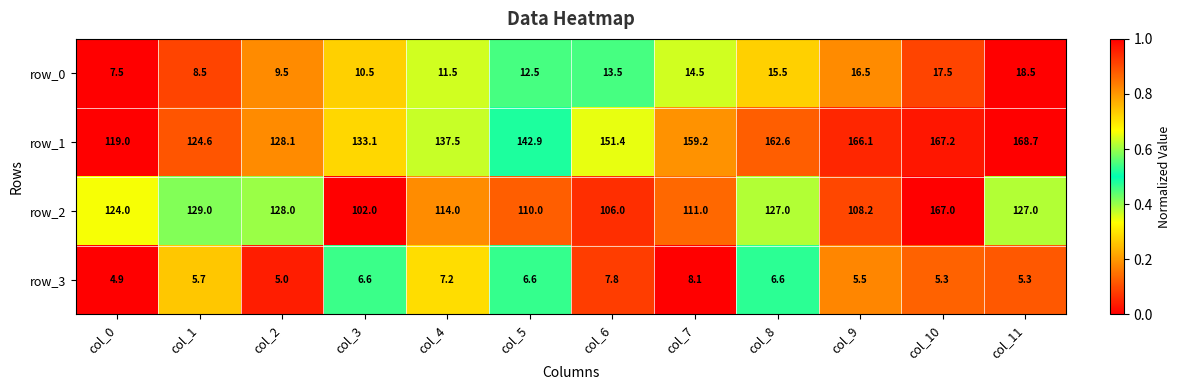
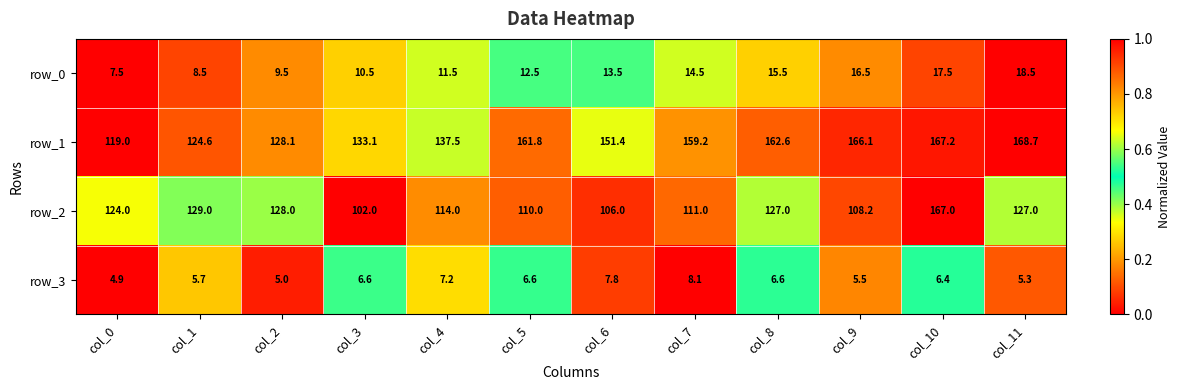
  {
    "row_0": {
      "col_0": 7.5,
      "col_1": 8.5,
      "col_2": 9.5,
      "col_3": 10.5,
      "col_4": 11.5,
      "col_5": 12.5,
      "col_6": 13.5,
      "col_7": 14.5,
      "col_8": 15.5,
      "col_9": 16.5,
      "col_10": 17.5,
      "col_11": 18.5
    },
    "row_1": {
      "col_0": 119.0,
      "col_1": 124.6,
      "col_2": 128.1,
      "col_3": 133.1,
      "col_4": 137.5,
-     "col_5": 142.9,
+     "col_5": 161.8,
      "col_6": 151.4,
      "col_7": 159.2,
      "col_8": 162.6,
      "col_9": 166.1,
      "col_10": 167.2,
      "col_11": 168.7
    },
    "row_2": {
      "col_0": 124.0,
      "col_1": 129.0,
      "col_2": 128.0,
      "col_3": 102.0,
      "col_4": 114.0,
      "col_5": 110.0,
      "col_6": 106.0,
      "col_7": 111.0,
      "col_8": 127.0,
      "col_9": 108.2,
      "col_10": 167.0,
      "col_11": 127.0
    },
    "row_3": {
      "col_0": 4.9,
      "col_1": 5.7,
      "col_2": 5.0,
      "col_3": 6.6,
      "col_4": 7.2,
      "col_5": 6.6,
      "col_6": 7.8,
      "col_7": 8.1,
      "col_8": 6.6,
      "col_9": 5.5,
-     "col_10": 5.3,
+     "col_10": 6.4,
      "col_11": 5.3
    }
  }
